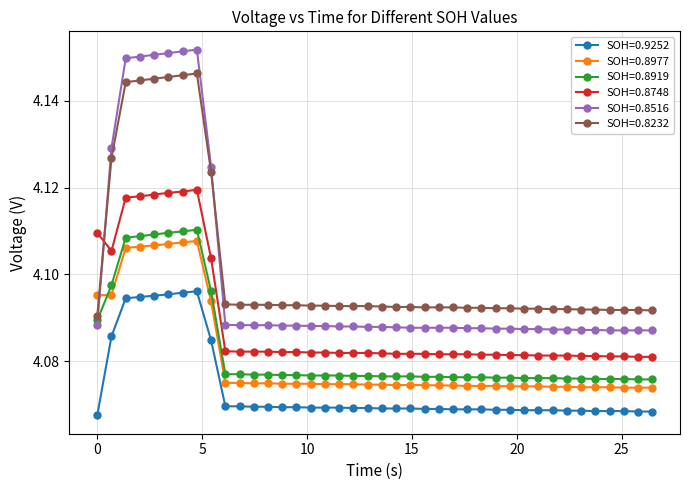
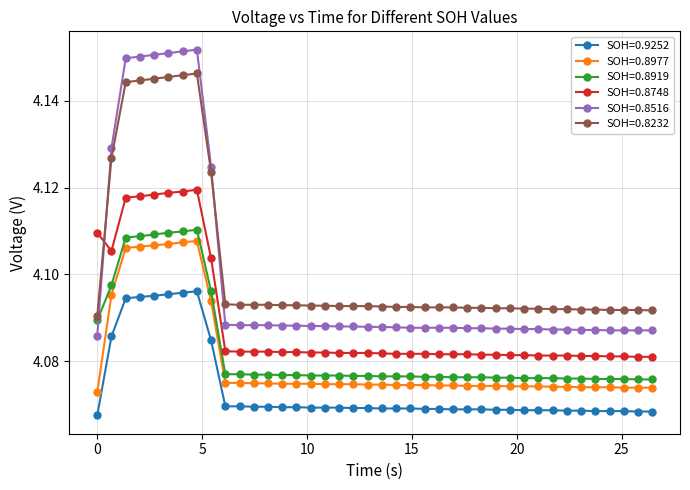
  {
    "SOH=0.9252": {
      "0": 4.068
    },
    "SOH=0.8977": {
-     "0": 4.095
+     "0": 4.073
    },
    "SOH=0.8919": {
      "0": 4.089
    },
    "SOH=0.8748": {
      "0": 4.110
    },
    "SOH=0.8516": {
-     "0": 4.088
+     "0": 4.086
    },
    "SOH=0.8232": {
      "0": 4.090
    }
  }
